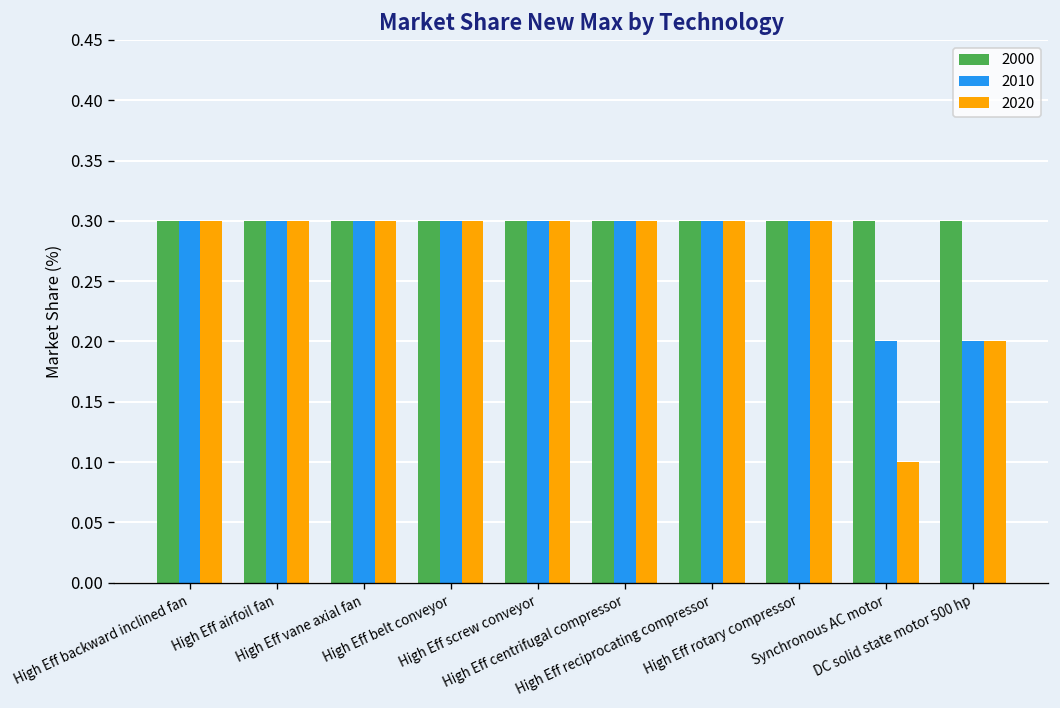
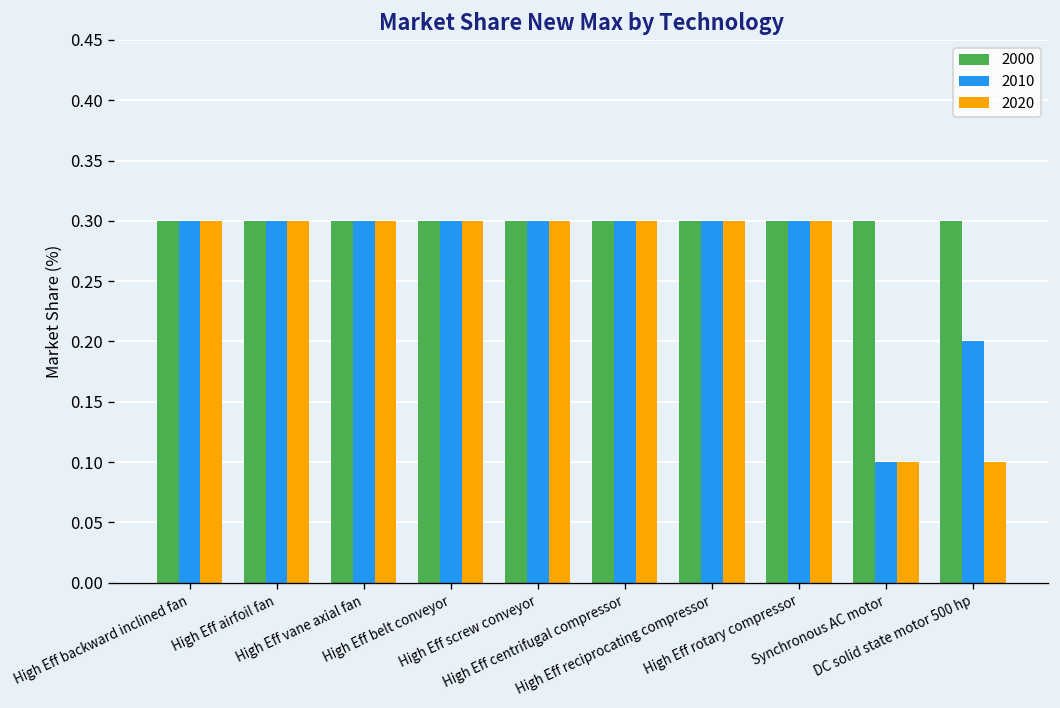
  {
    "2000": {
      "High Eff backward inclined fan": 0.3,
      "High Eff airfoil fan": 0.3,
      "High Eff vane axial fan": 0.3,
      "High Eff belt conveyor": 0.3,
      "High Eff screw conveyor": 0.3,
      "High Eff centrifugal compressor": 0.3,
      "High Eff reciprocating compressor": 0.3,
      "High Eff rotary compressor": 0.3,
      "Synchronous AC motor": 0.3,
      "DC solid state motor 500 hp": 0.3
    },
    "2010": {
      "High Eff backward inclined fan": 0.3,
      "High Eff airfoil fan": 0.3,
      "High Eff vane axial fan": 0.3,
      "High Eff belt conveyor": 0.3,
      "High Eff screw conveyor": 0.3,
      "High Eff centrifugal compressor": 0.3,
      "High Eff reciprocating compressor": 0.3,
      "High Eff rotary compressor": 0.3,
-     "Synchronous AC motor": 0.2,
+     "Synchronous AC motor": 0.1,
      "DC solid state motor 500 hp": 0.2
    },
    "2020": {
      "High Eff backward inclined fan": 0.3,
      "High Eff airfoil fan": 0.3,
      "High Eff vane axial fan": 0.3,
      "High Eff belt conveyor": 0.3,
      "High Eff screw conveyor": 0.3,
      "High Eff centrifugal compressor": 0.3,
      "High Eff reciprocating compressor": 0.3,
      "High Eff rotary compressor": 0.3,
      "Synchronous AC motor": 0.1,
-     "DC solid state motor 500 hp": 0.2
+     "DC solid state motor 500 hp": 0.1
    }
  }
